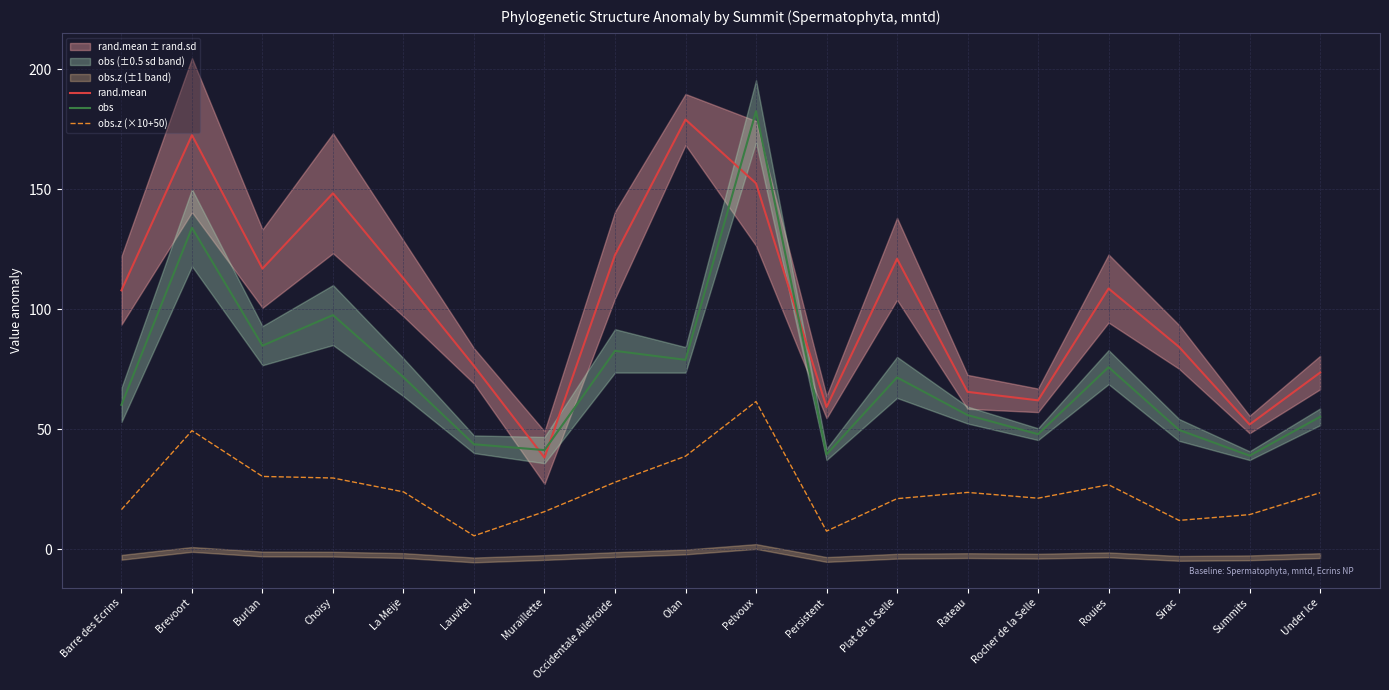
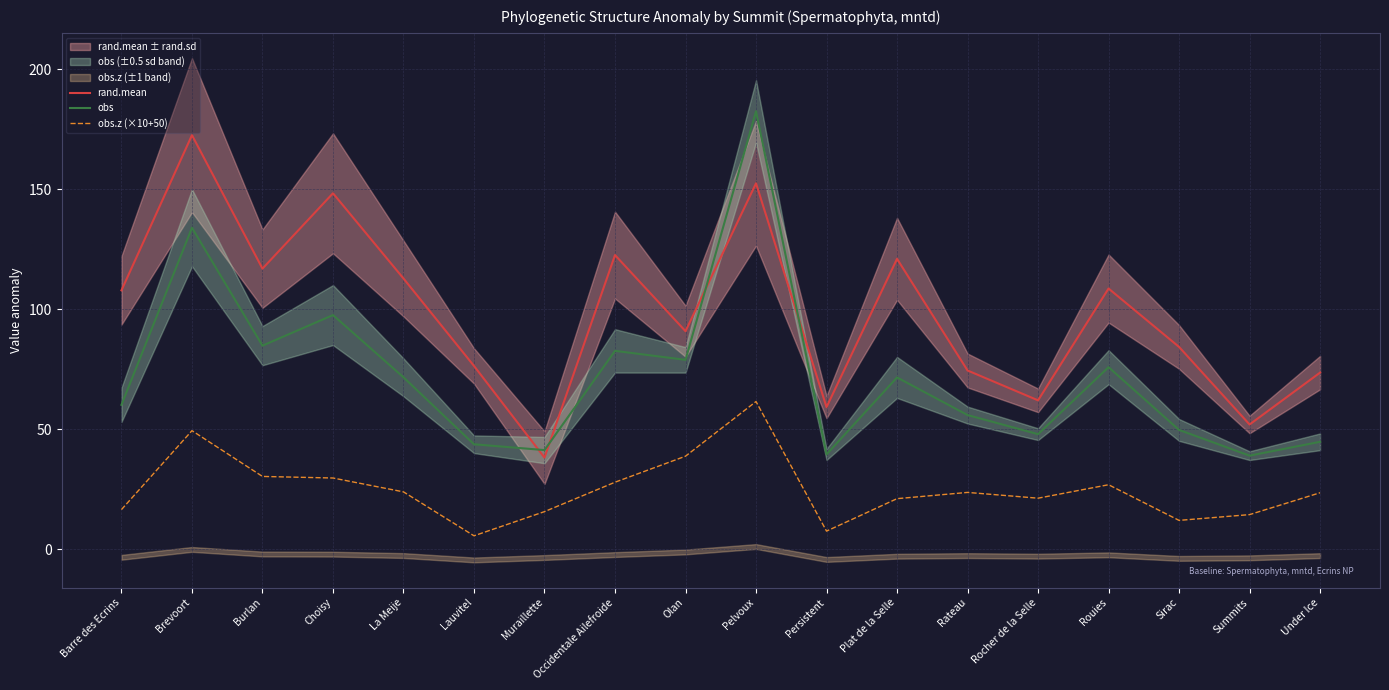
  {
    "rand.mean": {
      "Barre des Ecrins": 108,
      "Brevoort": 173,
      "Burlan": 117,
      "Choisy": 148,
      "La Meije": 113,
      "Lauvitel": 76,
      "Muraillette": 38,
      "Occidentale Ailefroide": 123,
-     "Olan": 179,
+     "Olan": 91,
      "Pelvoux": 152,
      "Persistent": 59,
      "Plat de la Selle": 121,
-     "Rateau": 66,
+     "Rateau": 74,
      "Rocher de la Selle": 62,
      "Rouies": 109,
      "Sirac": 84,
      "Summits": 52,
      "Under Ice": 74
    },
    "obs": {
      "Barre des Ecrins": 60,
      "Brevoort": 134,
      "Burlan": 85,
      "Choisy": 98,
      "La Meije": 72,
      "Lauvitel": 44,
      "Muraillette": 41,
      "Occidentale Ailefroide": 83,
      "Olan": 79,
      "Pelvoux": 182,
      "Persistent": 40,
      "Plat de la Selle": 72,
      "Rateau": 56,
      "Rocher de la Selle": 48,
      "Rouies": 76,
      "Sirac": 50,
      "Summits": 39,
-     "Under Ice": 55
+     "Under Ice": 45
    },
    "obs.z (×10+50)": {
      "Barre des Ecrins": 17,
      "Brevoort": 49,
      "Burlan": 30,
      "Choisy": 30,
      "La Meije": 24,
      "Lauvitel": 6,
      "Muraillette": 16,
      "Occidentale Ailefroide": 28,
      "Olan": 39,
      "Pelvoux": 62,
      "Persistent": 8,
      "Plat de la Selle": 21,
      "Rateau": 24,
      "Rocher de la Selle": 21,
      "Rouies": 27,
      "Sirac": 12,
      "Summits": 14,
      "Under Ice": 24
    }
  }
